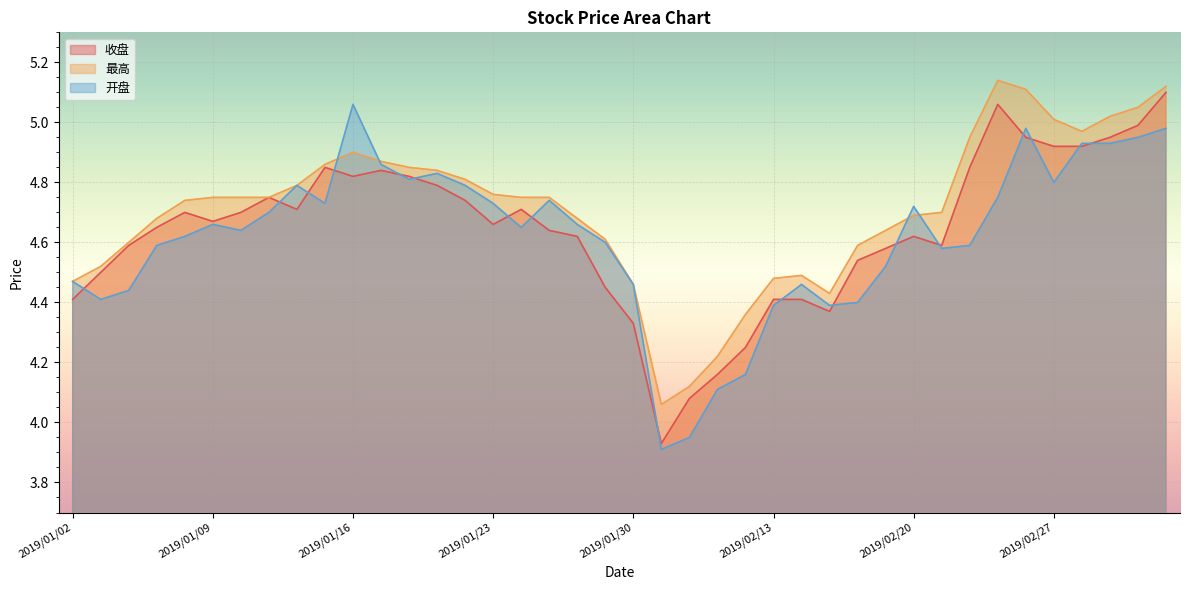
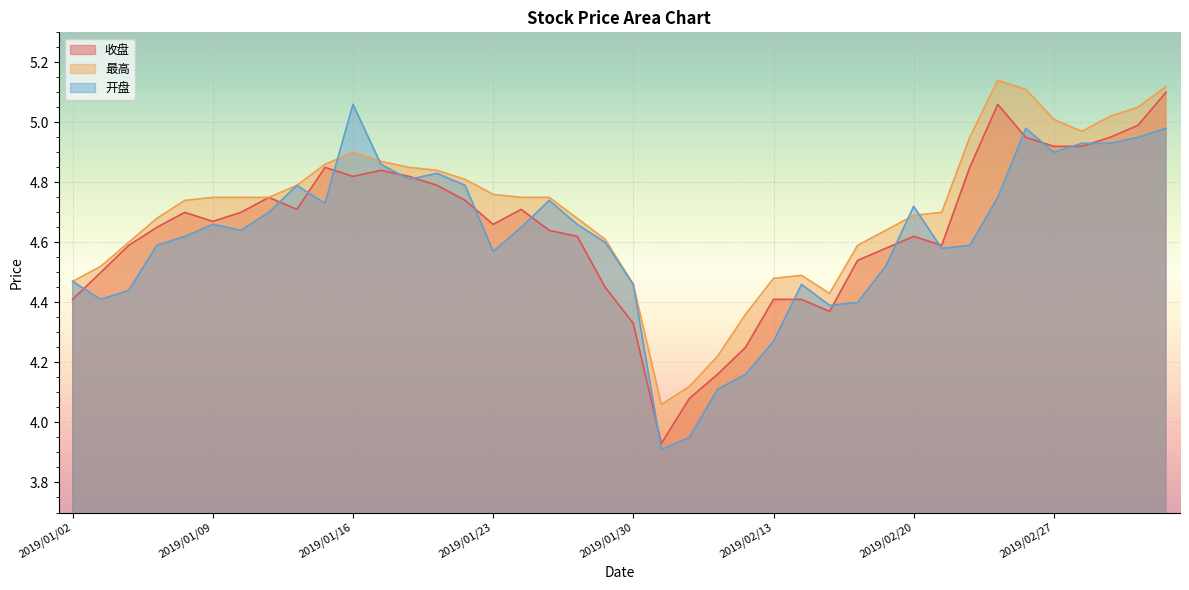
  {
    "开盘": {
      "2019/01/09": 4.66,
      "2019/01/16": 5.06,
-     "2019/01/23": 4.73,
-     "2019/02/13": 4.39,
+     "2019/01/23": 4.57,
+     "2019/02/13": 4.27,
      "2019/02/20": 4.72,
-     "2019/02/27": 4.8
+     "2019/02/27": 4.9
    }
  }
